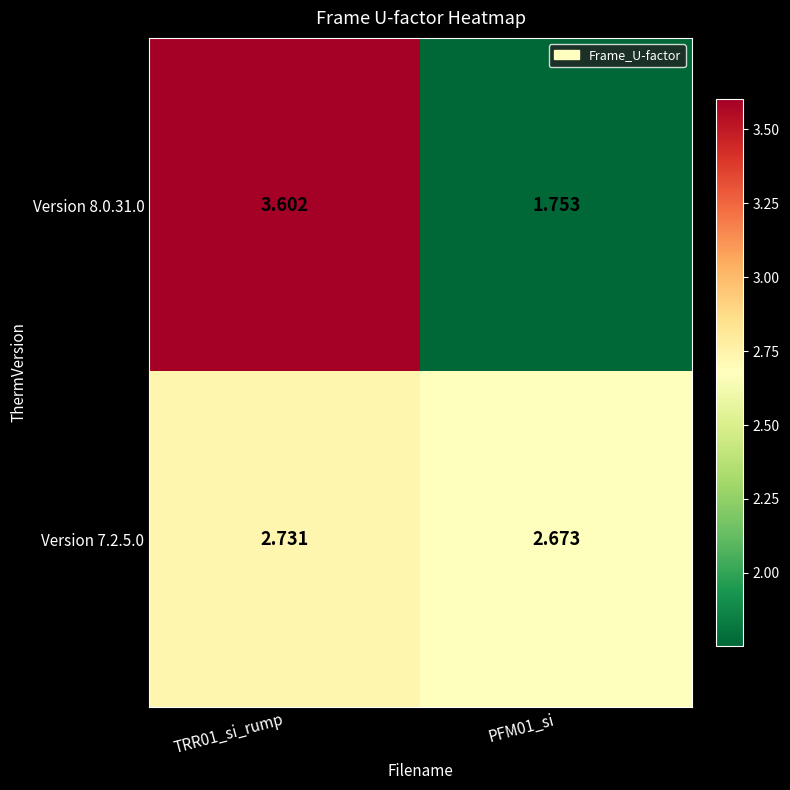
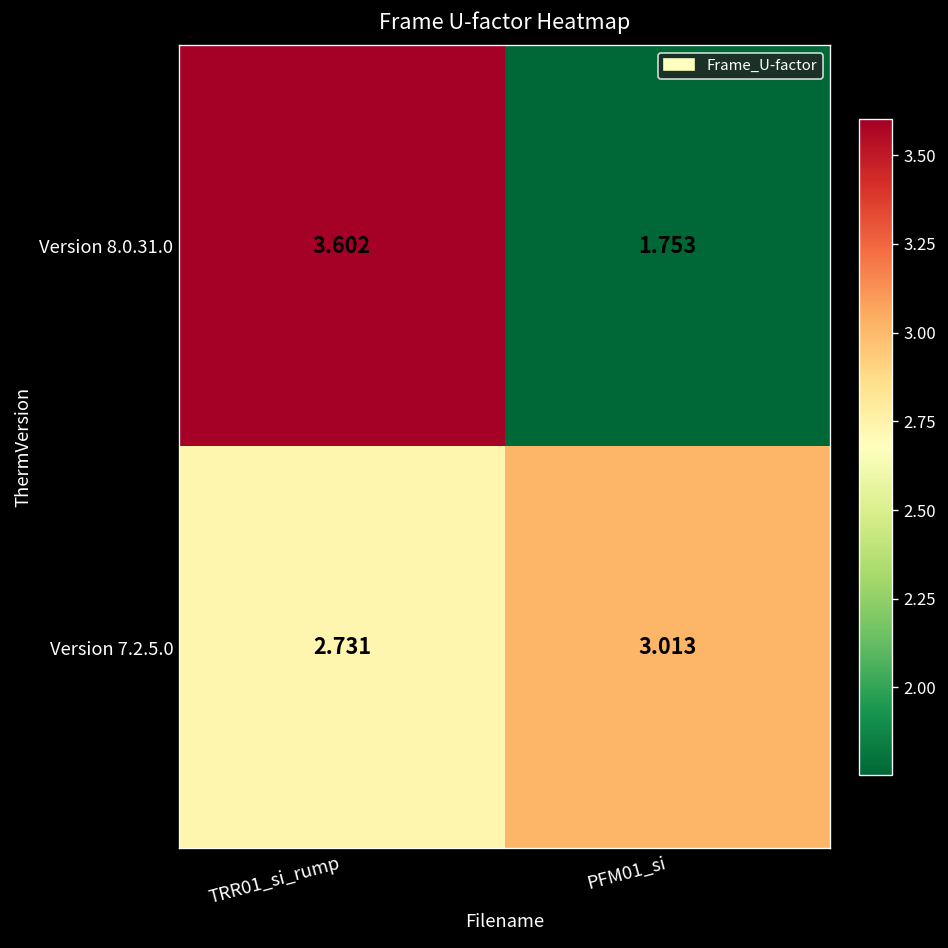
  {
    "Version 8.0.31.0": {
      "TRR01_si_rump": 3.602,
      "PFM01_si": 1.753
    },
    "Version 7.2.5.0": {
      "TRR01_si_rump": 2.731,
-     "PFM01_si": 2.673
+     "PFM01_si": 3.013
    }
  }
